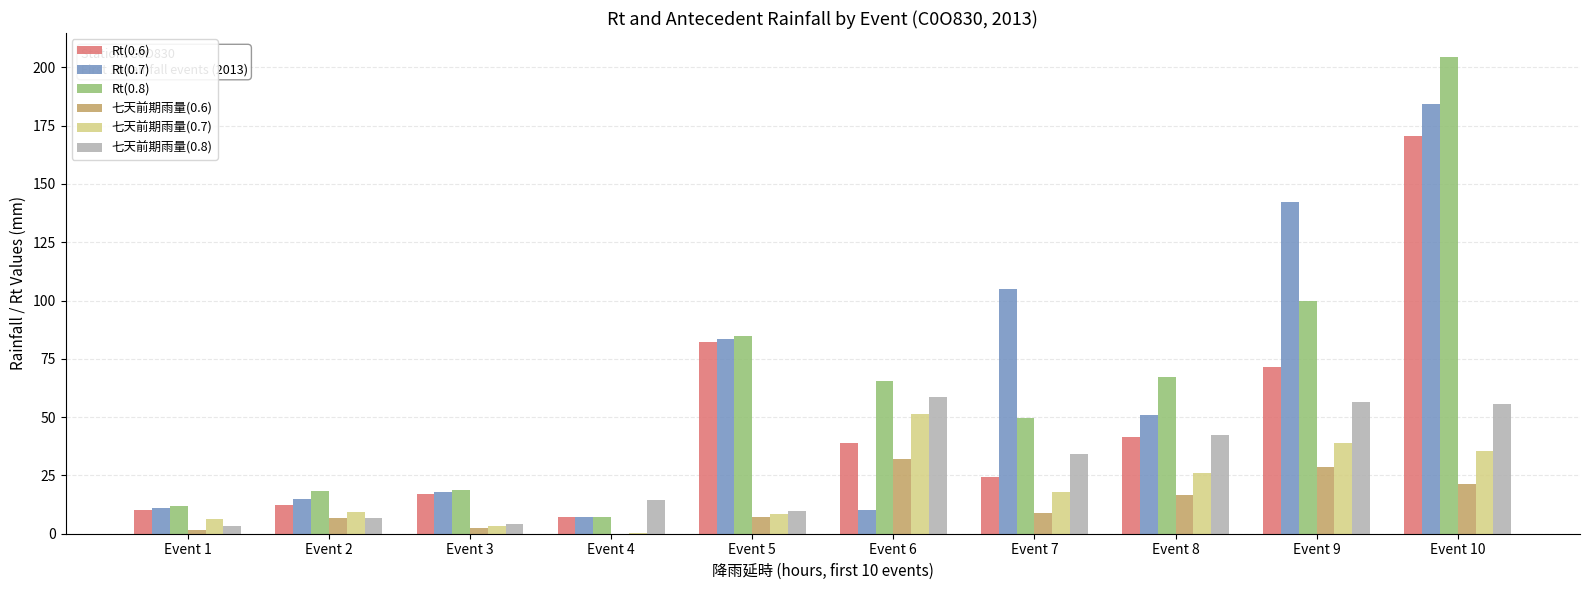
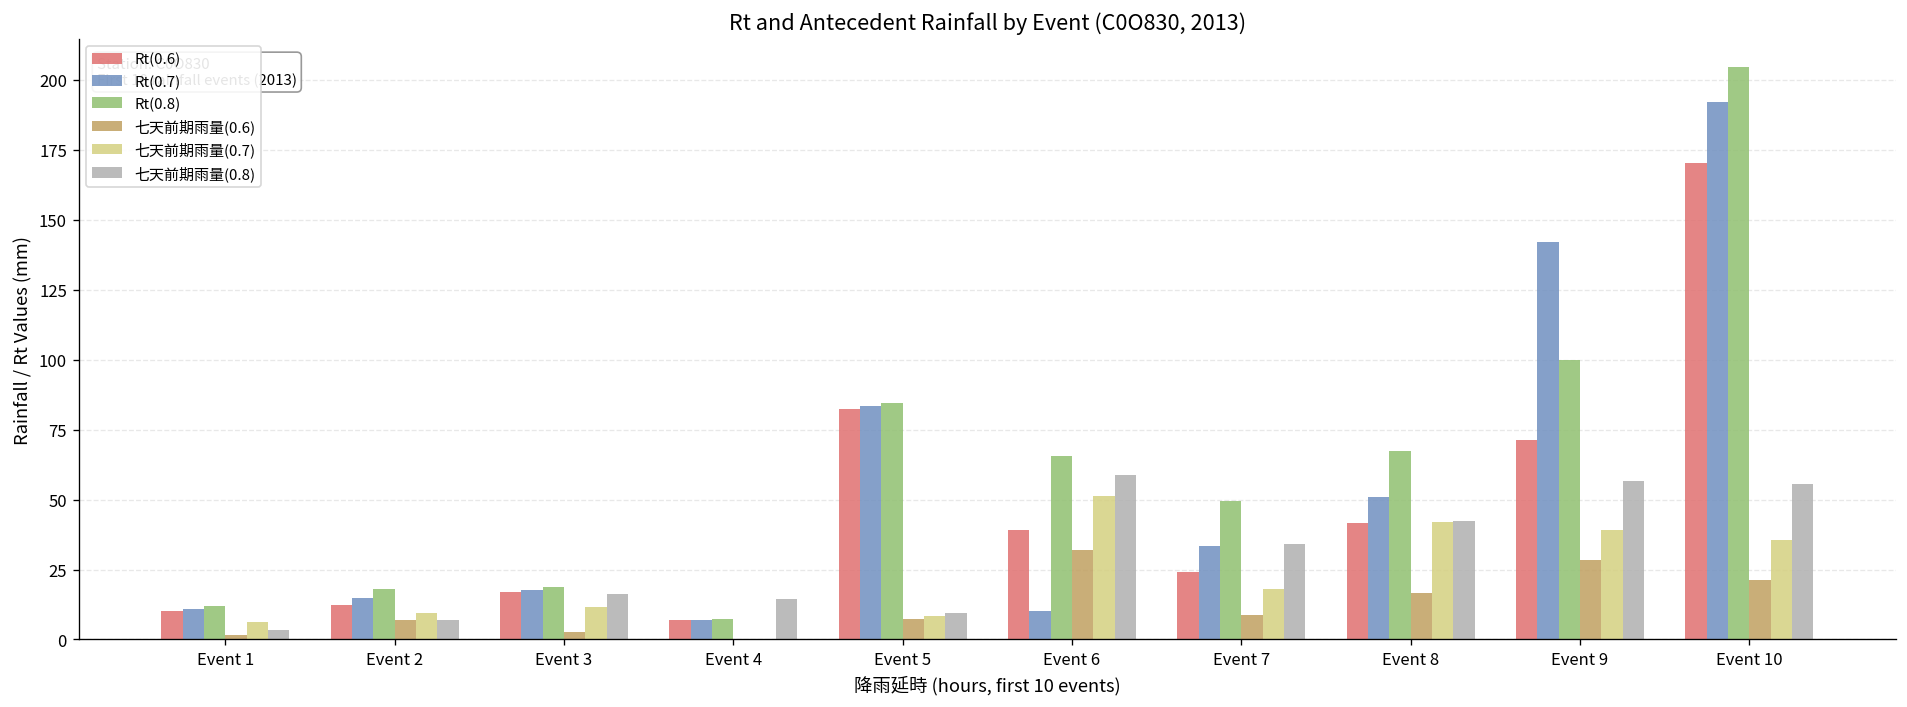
  {
    "Rt(0.7)": {
      "Event 1": 11,
      "Event 2": 15,
      "Event 3": 18,
      "Event 4": 7,
      "Event 5": 83,
      "Event 6": 10,
-     "Event 7": 105,
+     "Event 7": 33,
      "Event 8": 51,
      "Event 9": 142,
-     "Event 10": 184
+     "Event 10": 192
    },
    "七天前期雨量(0.7)": {
      "Event 1": 6,
      "Event 2": 9,
-     "Event 3": 3,
+     "Event 3": 12,
      "Event 5": 8,
      "Event 6": 51,
      "Event 7": 18,
-     "Event 8": 26,
+     "Event 8": 42,
      "Event 9": 39,
      "Event 10": 35
    },
    "七天前期雨量(0.8)": {
      "Event 1": 4,
      "Event 2": 7,
-     "Event 3": 4,
+     "Event 3": 16,
      "Event 4": 15,
      "Event 5": 10,
      "Event 6": 59,
      "Event 7": 34,
      "Event 8": 42,
      "Event 9": 57,
      "Event 10": 56
    }
  }
